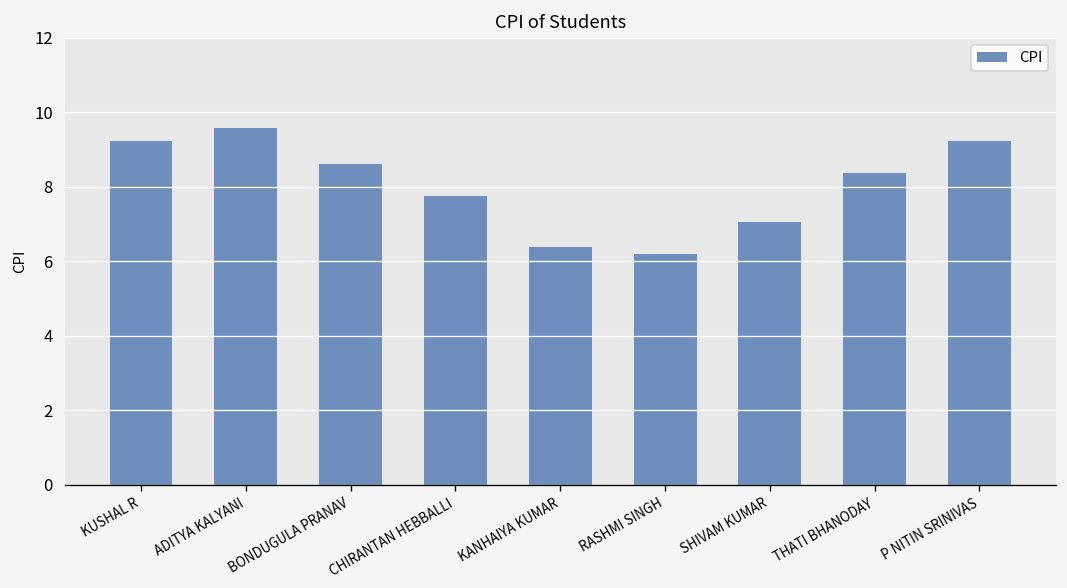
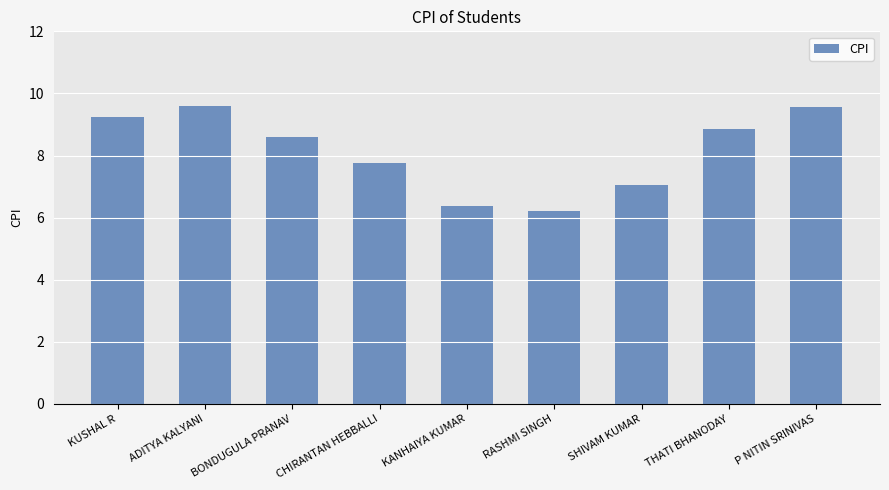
  {
    "KUSHAL R": 9.2,
    "ADITYA KALYANI": 9.6,
    "BONDUGULA PRANAV": 8.6,
    "CHIRANTAN HEBBALLI": 7.8,
    "KANHAIYA KUMAR": 6.4,
    "RASHMI SINGH": 6.2,
    "SHIVAM KUMAR": 7.1,
-   "THATI BHANODAY": 8.4,
-   "P NITIN SRINIVAS": 9.2
+   "THATI BHANODAY": 8.9,
+   "P NITIN SRINIVAS": 9.6
  }
